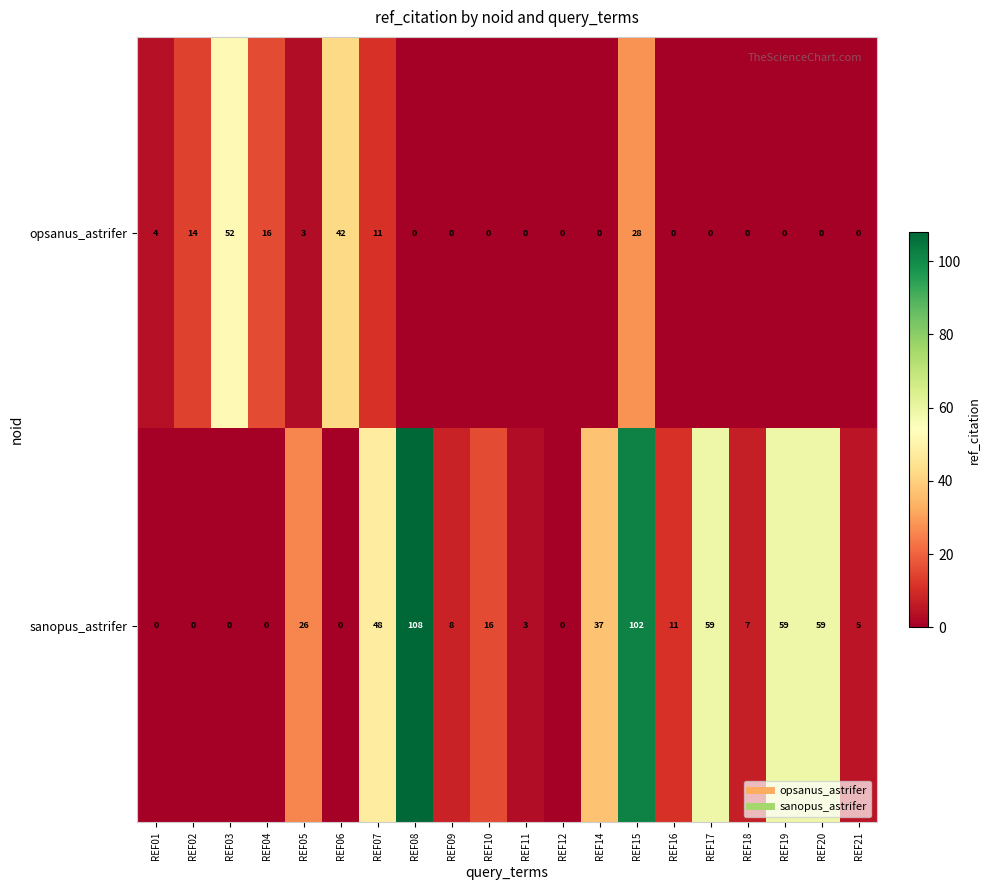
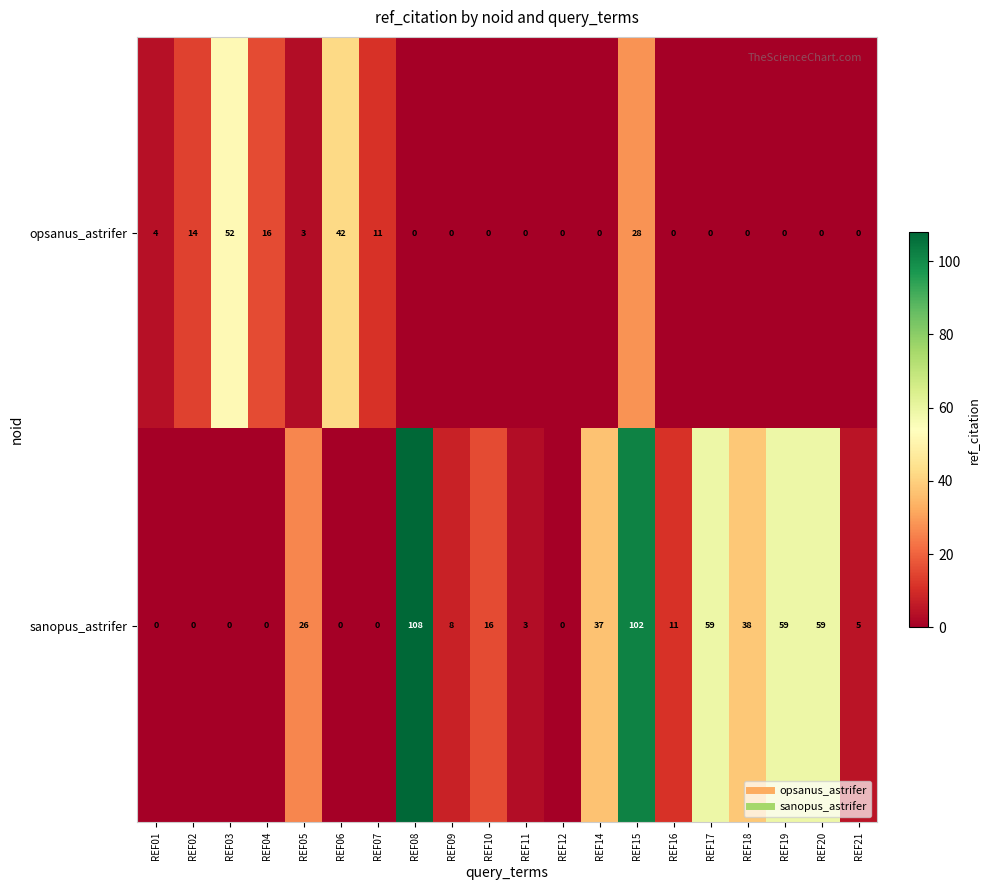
  {
    "opsanus_astrifer": {
      "REF01": 4,
      "REF02": 14,
      "REF03": 52,
      "REF04": 16,
      "REF05": 3,
      "REF06": 42,
      "REF07": 11,
      "REF08": 0,
      "REF09": 0,
      "REF10": 0,
      "REF11": 0,
      "REF12": 0,
      "REF14": 0,
      "REF15": 28,
      "REF16": 0,
      "REF17": 0,
      "REF18": 0,
      "REF19": 0,
      "REF21": 0
    },
    "sanopus_astrifer": {
      "REF01": 0,
      "REF02": 0,
      "REF03": 0,
      "REF04": 0,
      "REF05": 26,
      "REF06": 0,
-     "REF07": 48,
+     "REF07": 0,
      "REF08": 108,
      "REF09": 8,
      "REF10": 16,
      "REF11": 3,
      "REF12": 0,
      "REF14": 37,
      "REF15": 102,
      "REF16": 11,
      "REF17": 59,
-     "REF18": 7,
+     "REF18": 38,
      "REF19": 59,
      "REF20": 59,
      "REF21": 5
    }
  }
